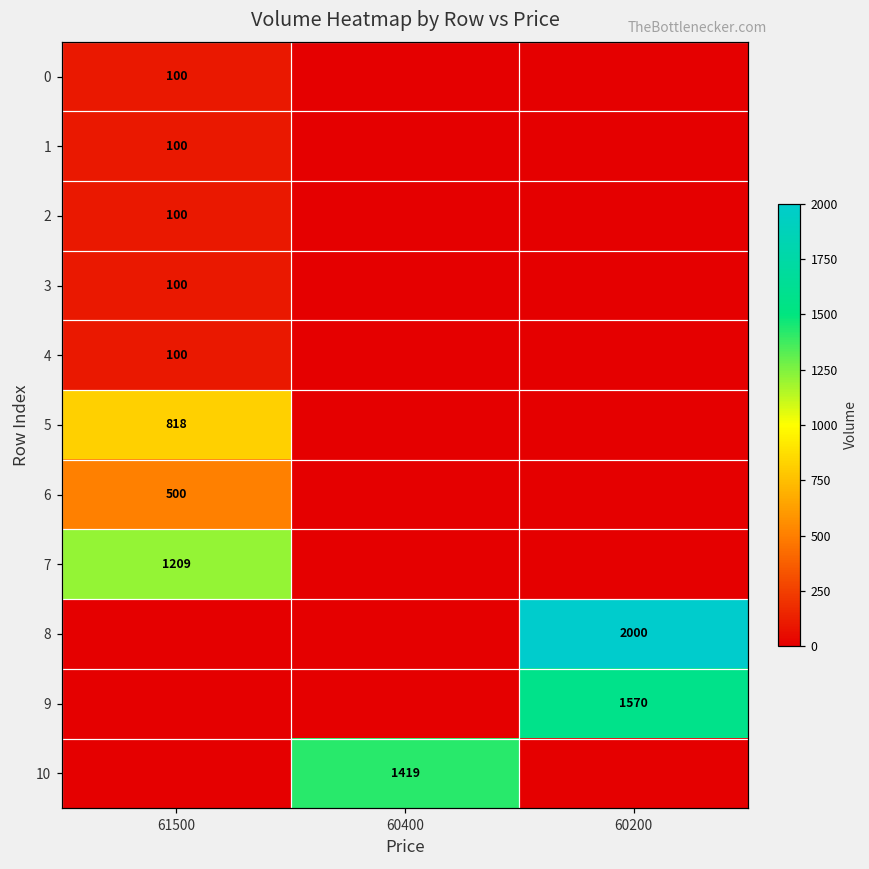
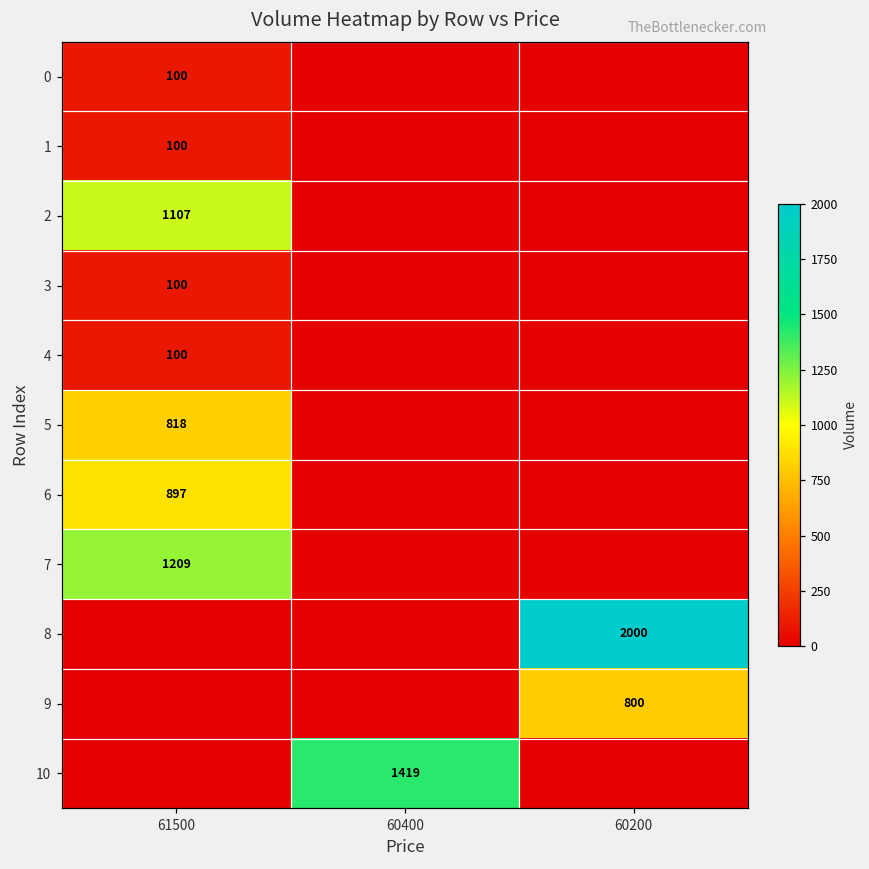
  {
    "0": {
      "61500": 100
    },
    "1": {
      "61500": 100
    },
    "2": {
-     "61500": 100
+     "61500": 1107
    },
    "3": {
      "61500": 100
    },
    "4": {
      "61500": 100
    },
    "5": {
      "61500": 818
    },
    "6": {
-     "61500": 500
+     "61500": 897
    },
    "7": {
      "61500": 1209
    },
    "8": {
      "60200": 2000
    },
    "9": {
-     "60200": 1570
+     "60200": 800
    },
    "10": {
      "60400": 1419
    }
  }
